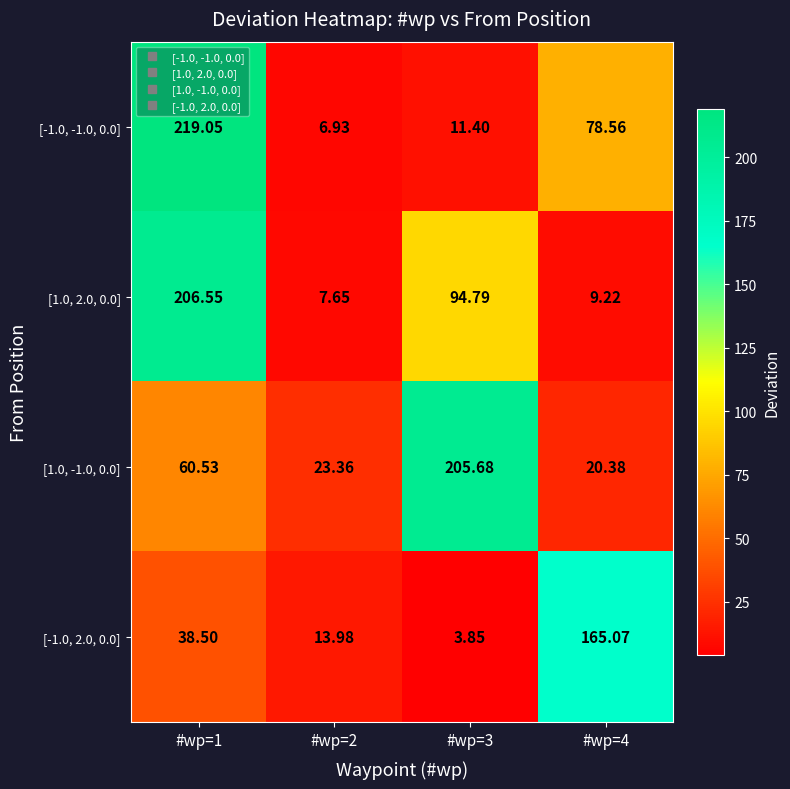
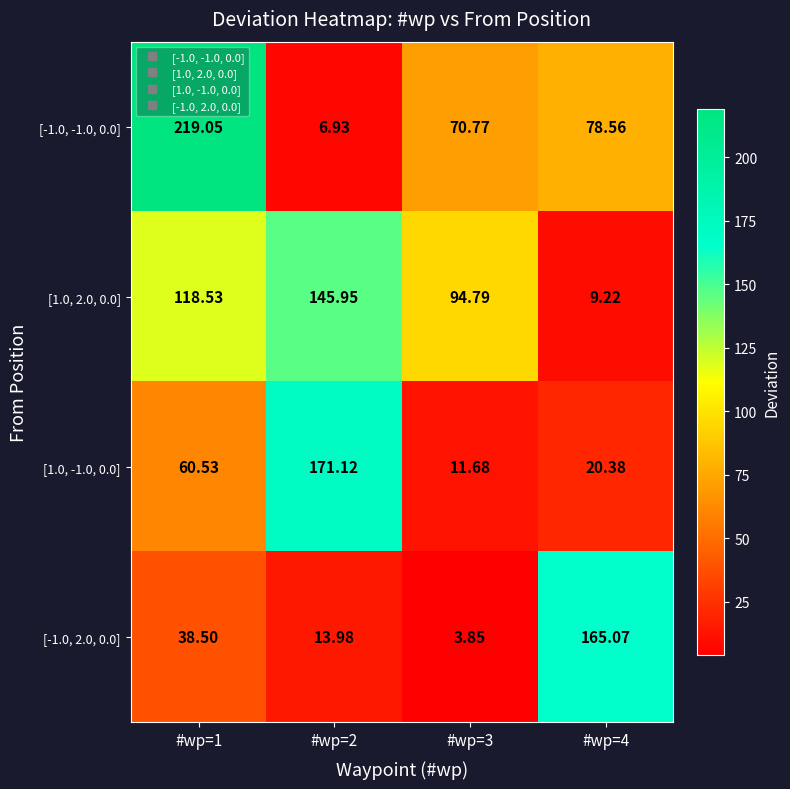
  {
    "[-1.0, -1.0, 0.0]": {
      "#wp=1": 219.05,
      "#wp=2": 6.93,
-     "#wp=3": 11.40,
+     "#wp=3": 70.77,
      "#wp=4": 78.56
    },
    "[1.0, 2.0, 0.0]": {
-     "#wp=1": 206.55,
-     "#wp=2": 7.65,
+     "#wp=1": 118.53,
+     "#wp=2": 145.95,
      "#wp=3": 94.79,
      "#wp=4": 9.22
    },
    "[1.0, -1.0, 0.0]": {
      "#wp=1": 60.53,
-     "#wp=2": 23.36,
-     "#wp=3": 205.68,
+     "#wp=2": 171.12,
+     "#wp=3": 11.68,
      "#wp=4": 20.38
    },
    "[-1.0, 2.0, 0.0]": {
      "#wp=1": 38.50,
      "#wp=2": 13.98,
      "#wp=3": 3.85,
      "#wp=4": 165.07
    }
  }
